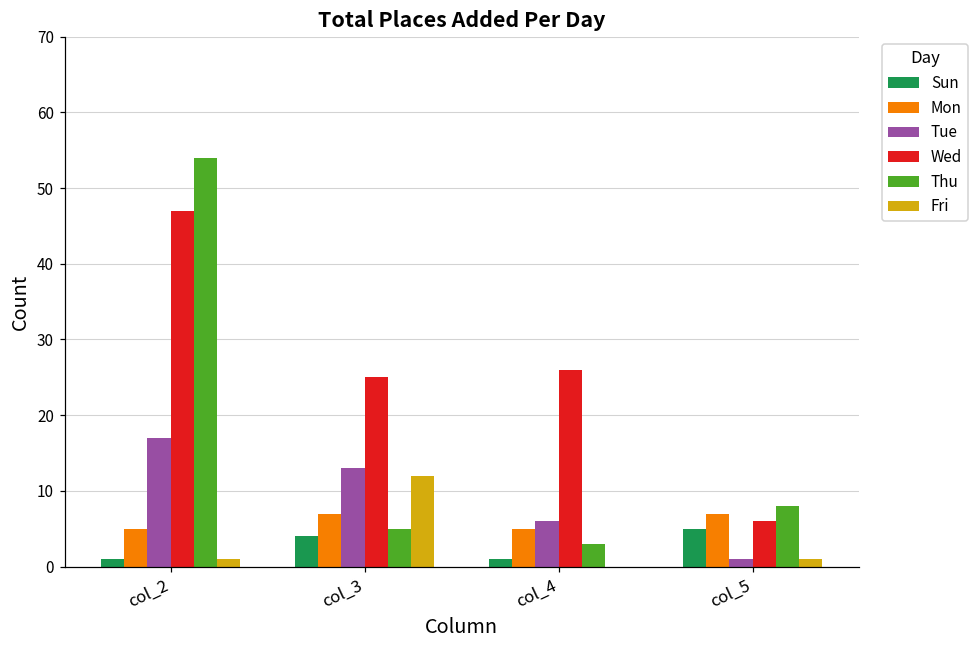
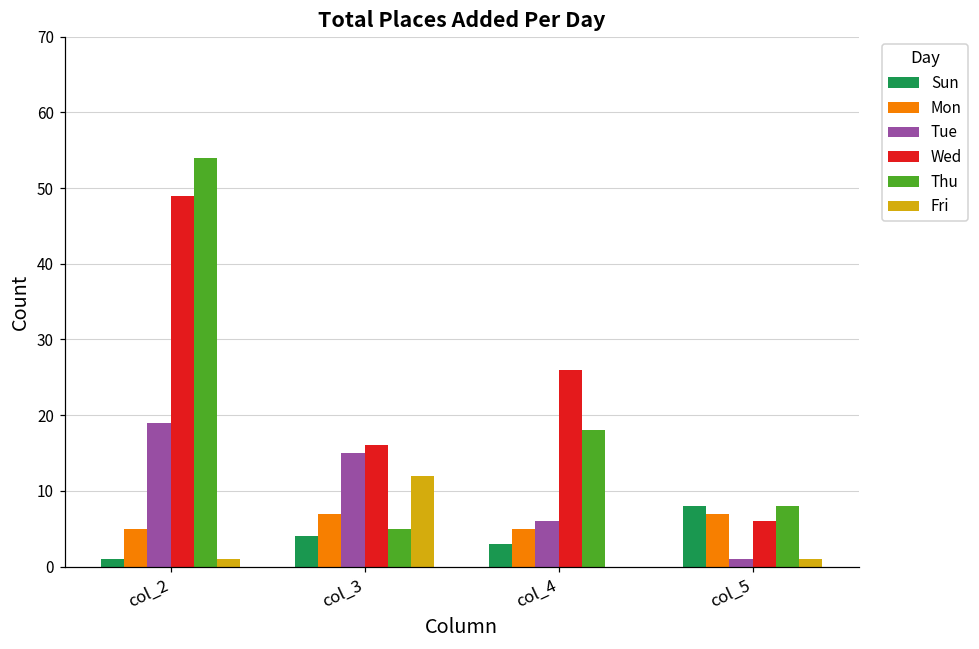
  {
    "Sun": {
      "col_2": 1,
      "col_3": 4,
-     "col_4": 1,
-     "col_5": 5
+     "col_4": 3,
+     "col_5": 8
    },
    "Tue": {
-     "col_2": 17,
-     "col_3": 13,
+     "col_2": 19,
+     "col_3": 15,
      "col_4": 6,
      "col_5": 1
    },
    "Wed": {
-     "col_2": 47,
-     "col_3": 25,
+     "col_2": 49,
+     "col_3": 16,
      "col_4": 26,
      "col_5": 6
    },
    "Thu": {
      "col_2": 54,
      "col_3": 5,
-     "col_4": 3,
+     "col_4": 18,
      "col_5": 8
    }
  }
